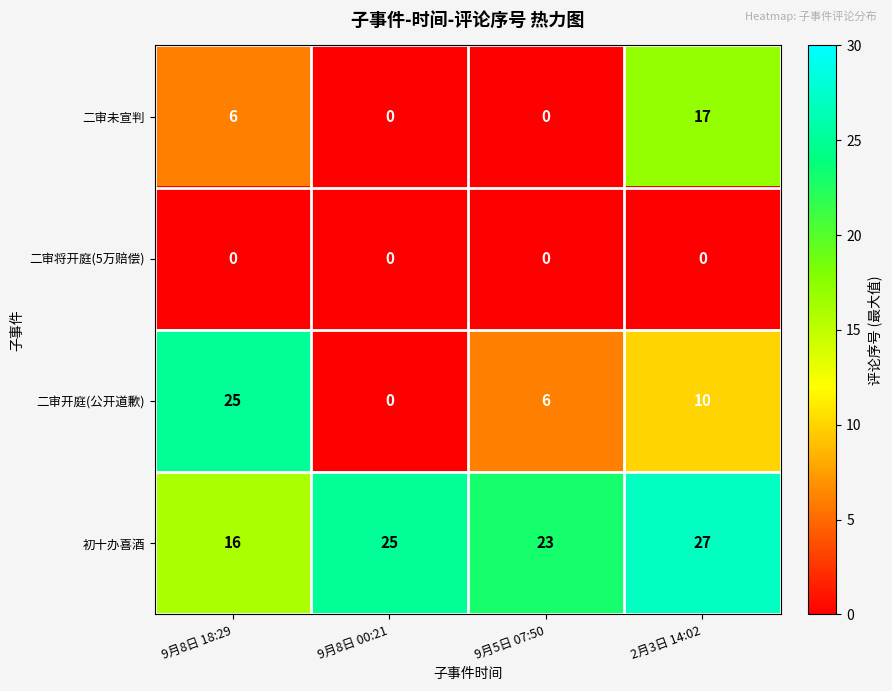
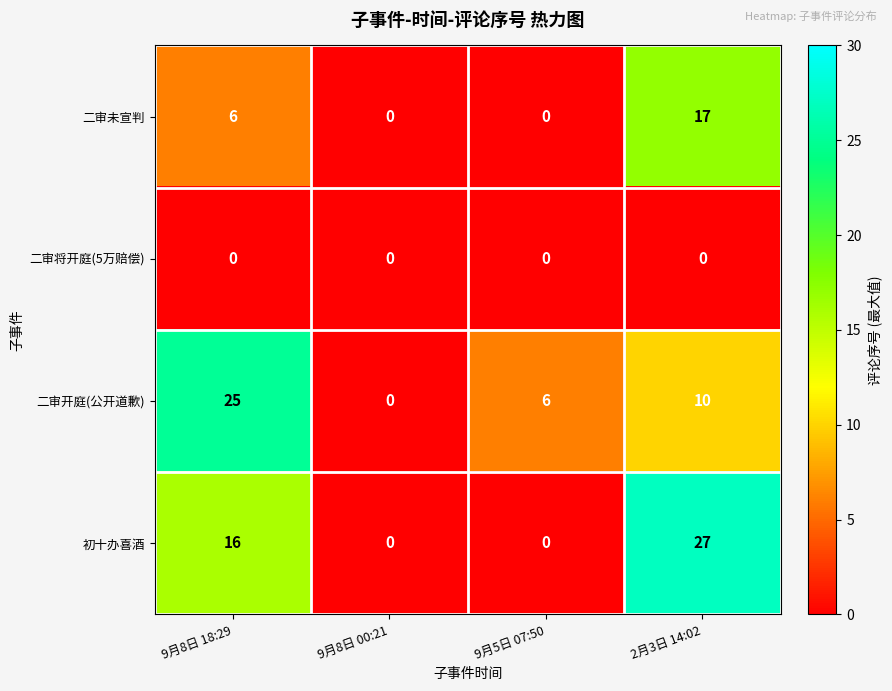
  {
    "二审未宣判": {
      "9月8日 18:29": 6,
      "9月8日 00:21": 0,
      "9月5日 07:50": 0,
      "2月3日 14:02": 17
    },
    "二审将开庭(5万赔偿)": {
      "9月8日 18:29": 0,
      "9月8日 00:21": 0,
      "9月5日 07:50": 0,
      "2月3日 14:02": 0
    },
    "二审开庭(公开道歉)": {
      "9月8日 18:29": 25,
      "9月8日 00:21": 0,
      "9月5日 07:50": 6,
      "2月3日 14:02": 10
    },
    "初十办喜酒": {
      "9月8日 18:29": 16,
-     "9月8日 00:21": 25,
-     "9月5日 07:50": 23,
+     "9月8日 00:21": 0,
+     "9月5日 07:50": 0,
      "2月3日 14:02": 27
    }
  }
